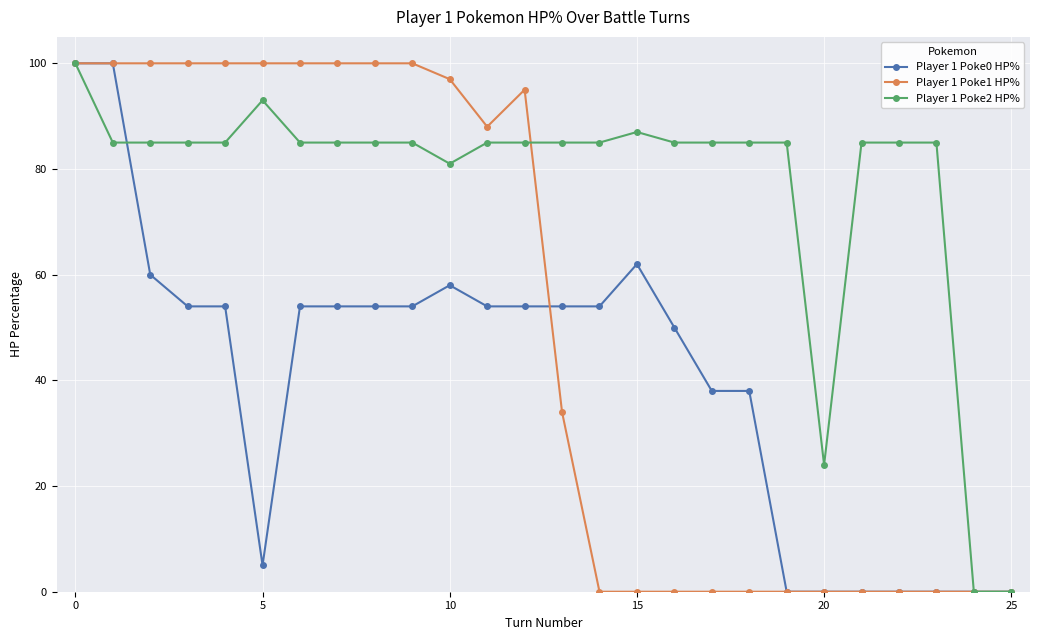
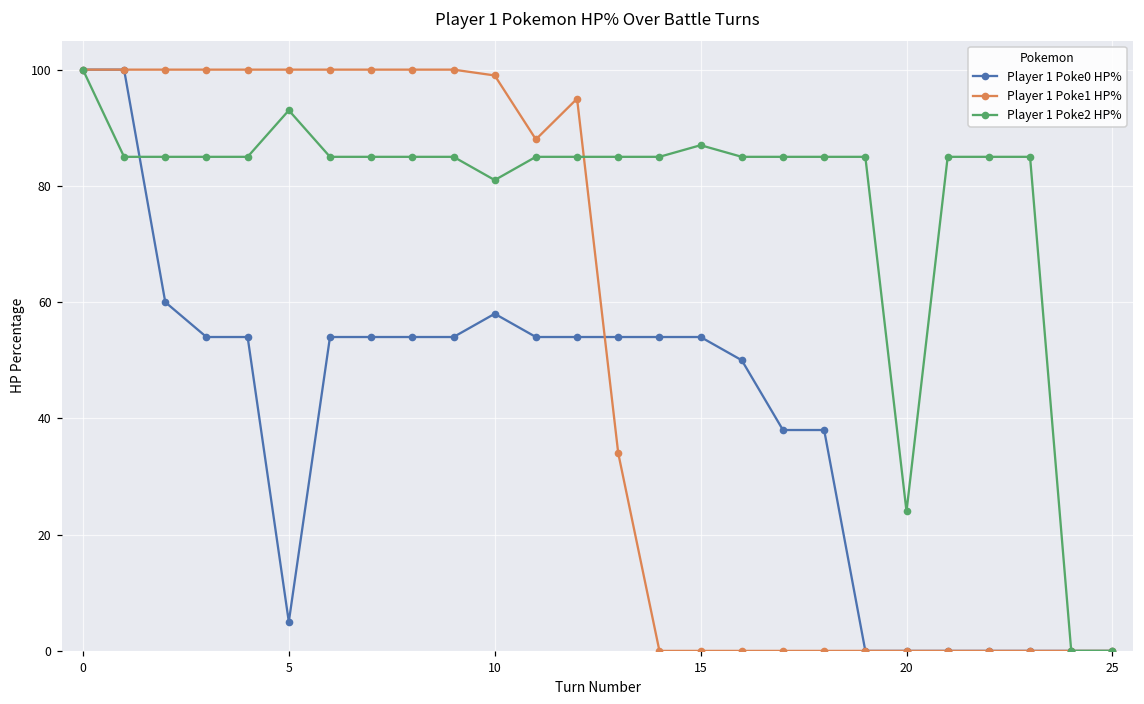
  {
    "Player 1 Poke0 HP%": {
      "5": 5,
      "10": 58,
-     "15": 62
+     "15": 54
    },
    "Player 1 Poke1 HP%": {
      "5": 100,
-     "10": 97,
+     "10": 99,
      "15": 0
    },
    "Player 1 Poke2 HP%": {
      "5": 93,
      "10": 81,
      "15": 87,
      "20": 24
    }
  }
